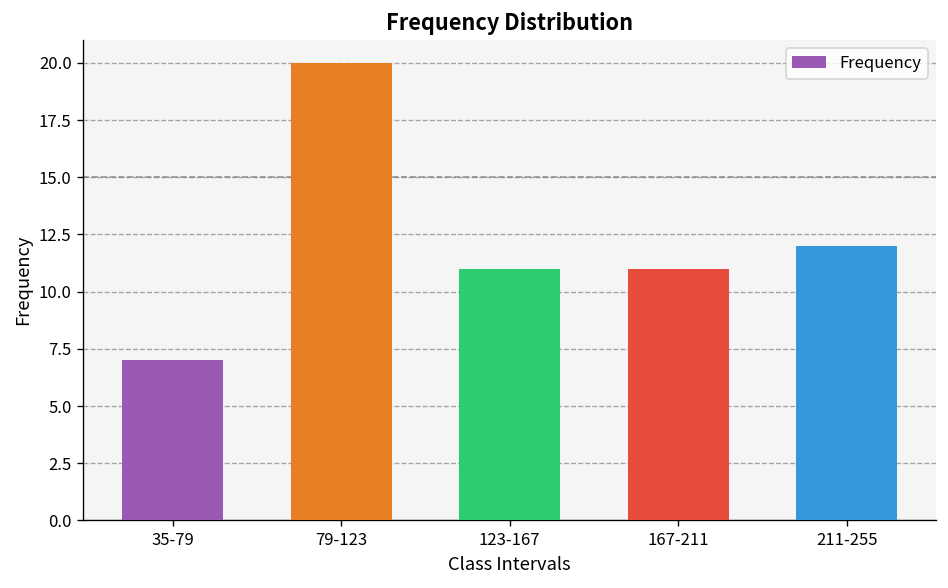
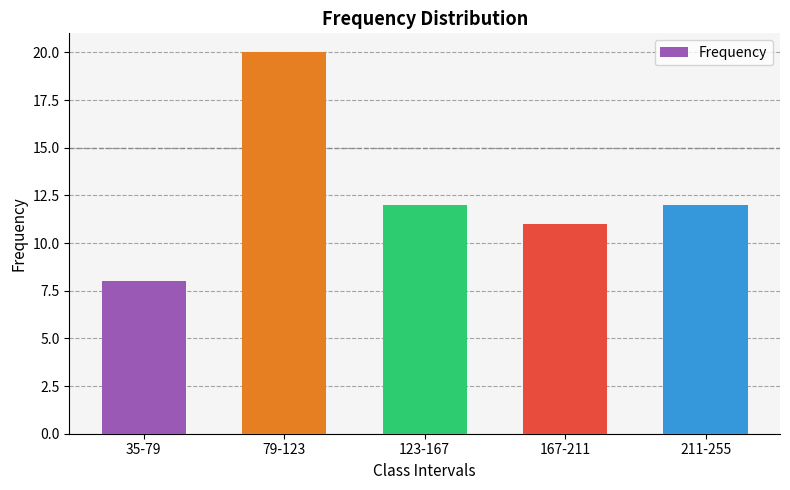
  {
-   "35-79": 7,
+   "35-79": 8,
    "79-123": 20,
-   "123-167": 11,
+   "123-167": 12,
    "167-211": 11,
    "211-255": 12
  }
